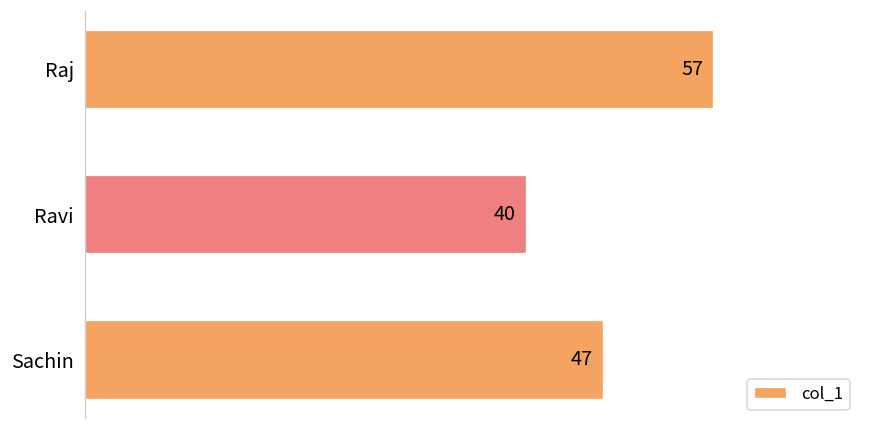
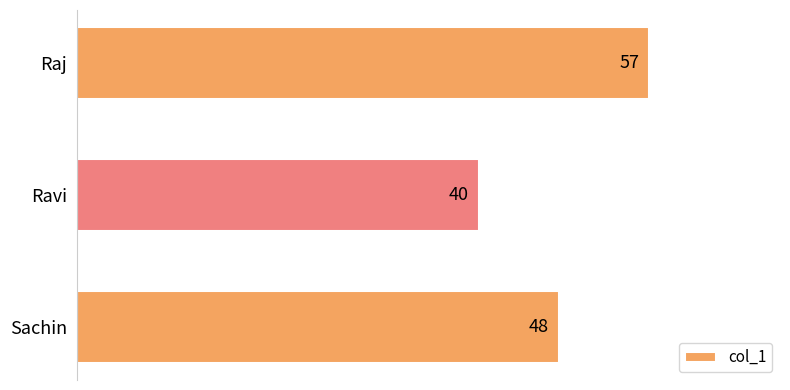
  {
    "Raj": 57,
    "Ravi": 40,
-   "Sachin": 47
+   "Sachin": 48
  }
